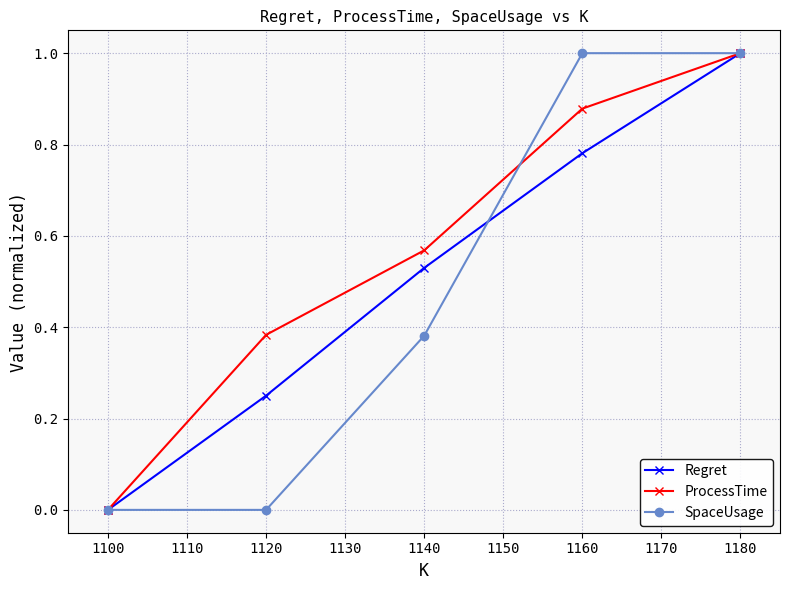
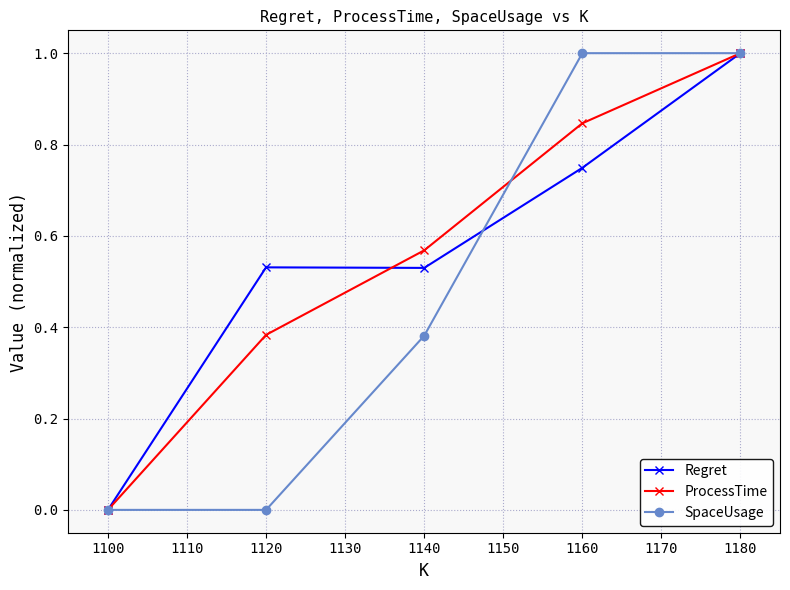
  {
    "Regret": {
-     "1120": 0.25,
+     "1120": 0.53,
      "1140": 0.53,
-     "1160": 0.78
+     "1160": 0.75
    },
    "ProcessTime": {
      "1120": 0.38,
      "1140": 0.57,
-     "1160": 0.88
+     "1160": 0.85
    },
    "SpaceUsage": {
      "1120": 0.00,
      "1140": 0.38,
      "1160": 1.00
    }
  }
